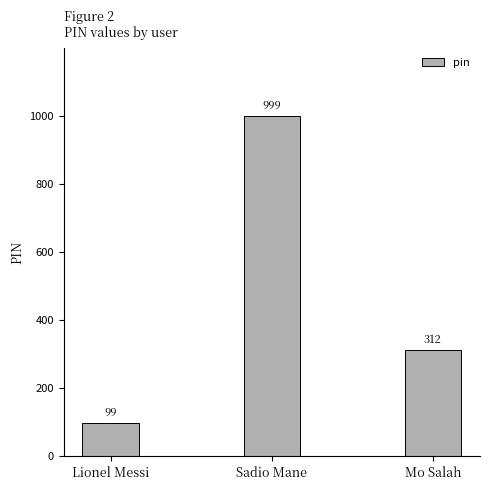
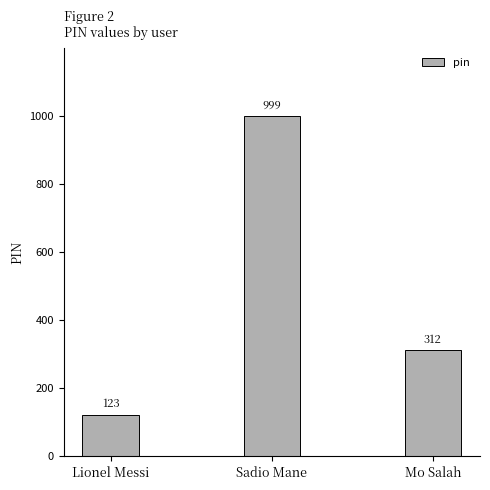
  {
-   "Lionel Messi": 99,
+   "Lionel Messi": 123,
    "Sadio Mane": 999,
    "Mo Salah": 312
  }
